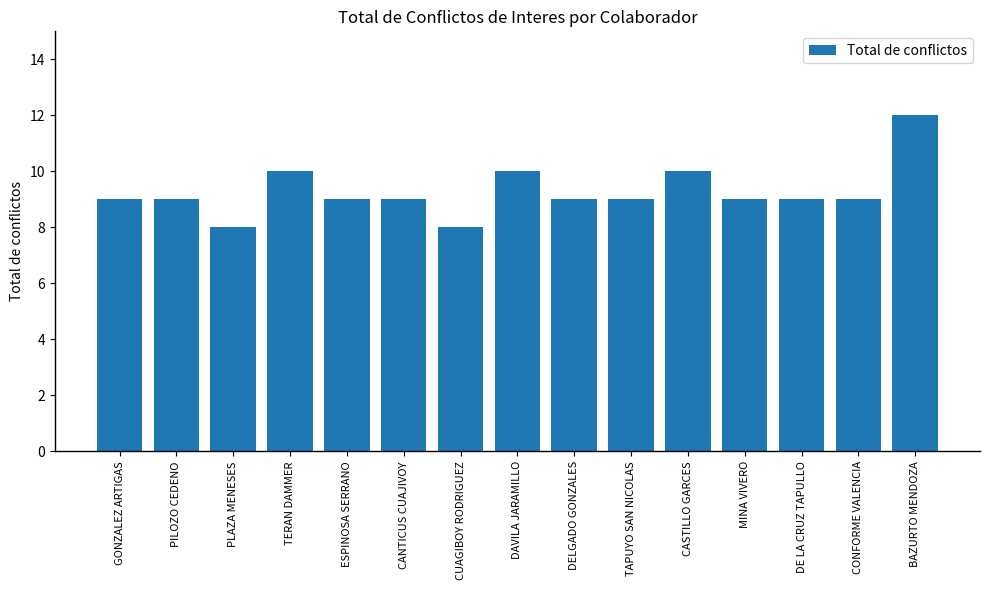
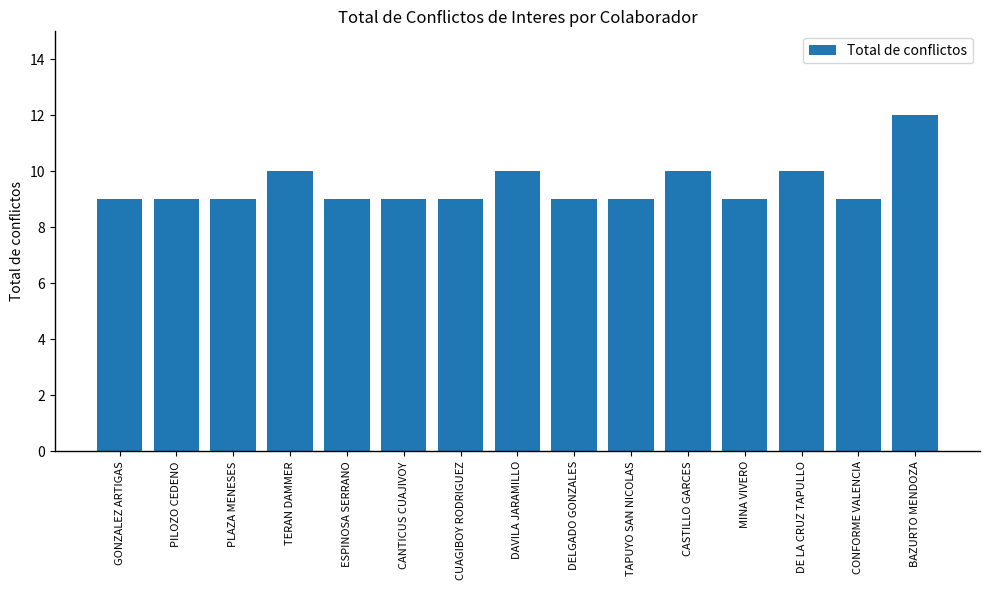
  {
    "GONZALEZ ARTIGAS": 9,
    "PILOZO CEDENO": 9,
-   "PLAZA MENESES": 8,
+   "PLAZA MENESES": 9,
    "TERAN DAMMER": 10,
    "ESPINOSA SERRANO": 9,
    "CANTICUS CUAJIVOY": 9,
-   "CUAGIBOY RODRIGUEZ": 8,
+   "CUAGIBOY RODRIGUEZ": 9,
    "DAVILA JARAMILLO": 10,
    "DELGADO GONZALES": 9,
    "TAPUYO SAN NICOLAS": 9,
    "CASTILLO GARCES": 10,
    "MINA VIVERO": 9,
-   "DE LA CRUZ TAPULLO": 9,
+   "DE LA CRUZ TAPULLO": 10,
    "CONFORME VALENCIA": 9,
    "BAZURTO MENDOZA": 12
  }
